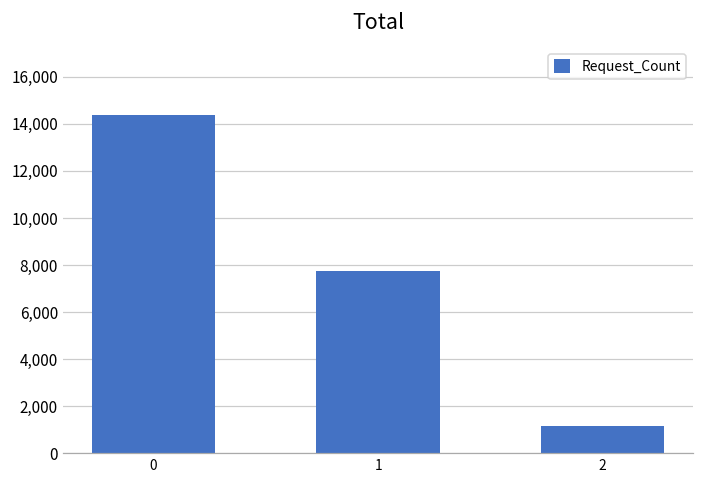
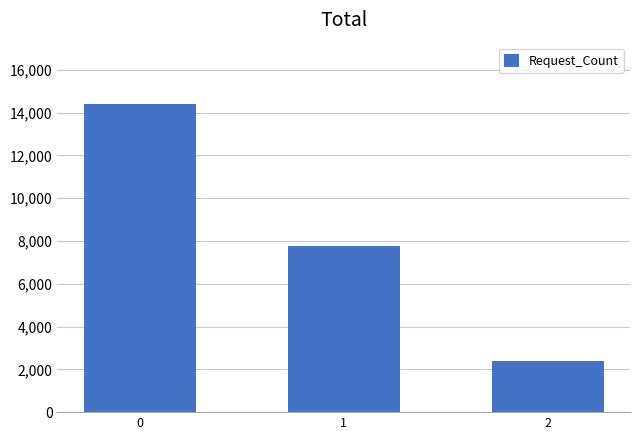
  {
    "0": "14,400",
    "1": "7,700",
-   "2": "1,200"
+   "2": "2,400"
  }
